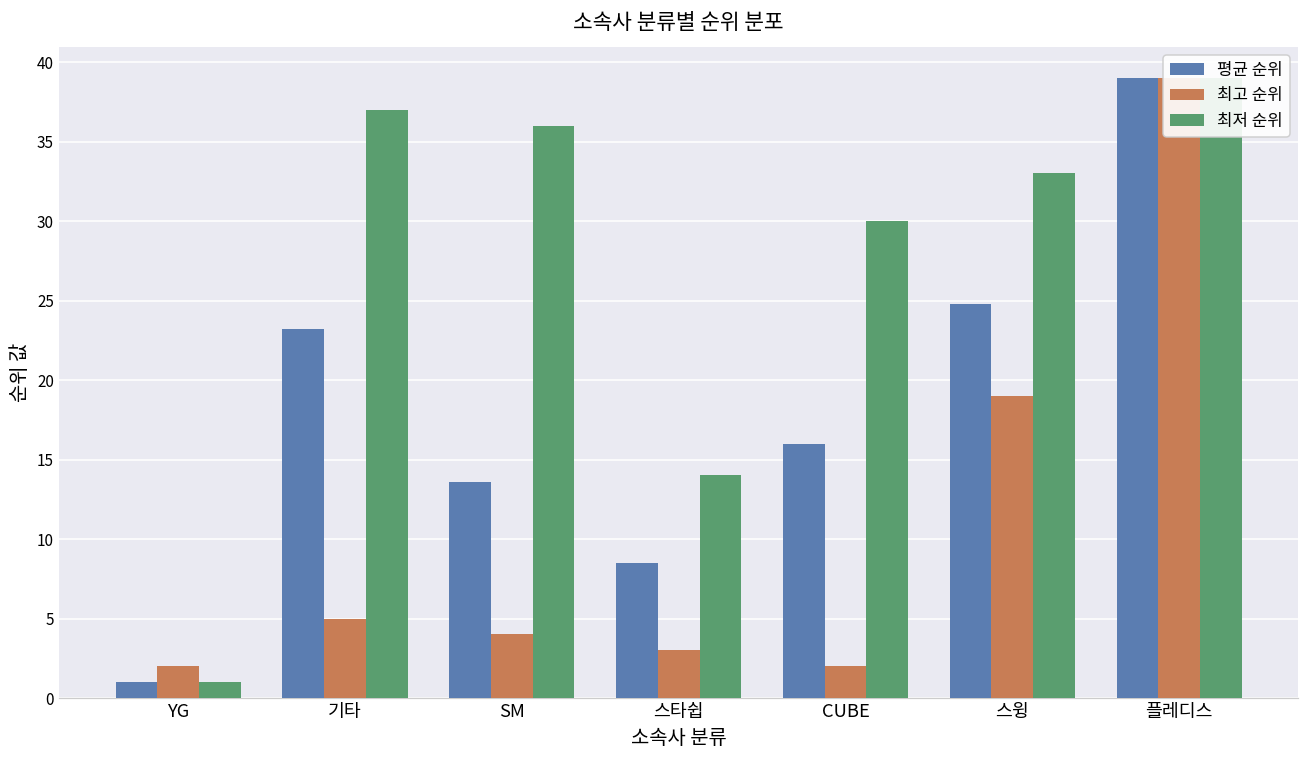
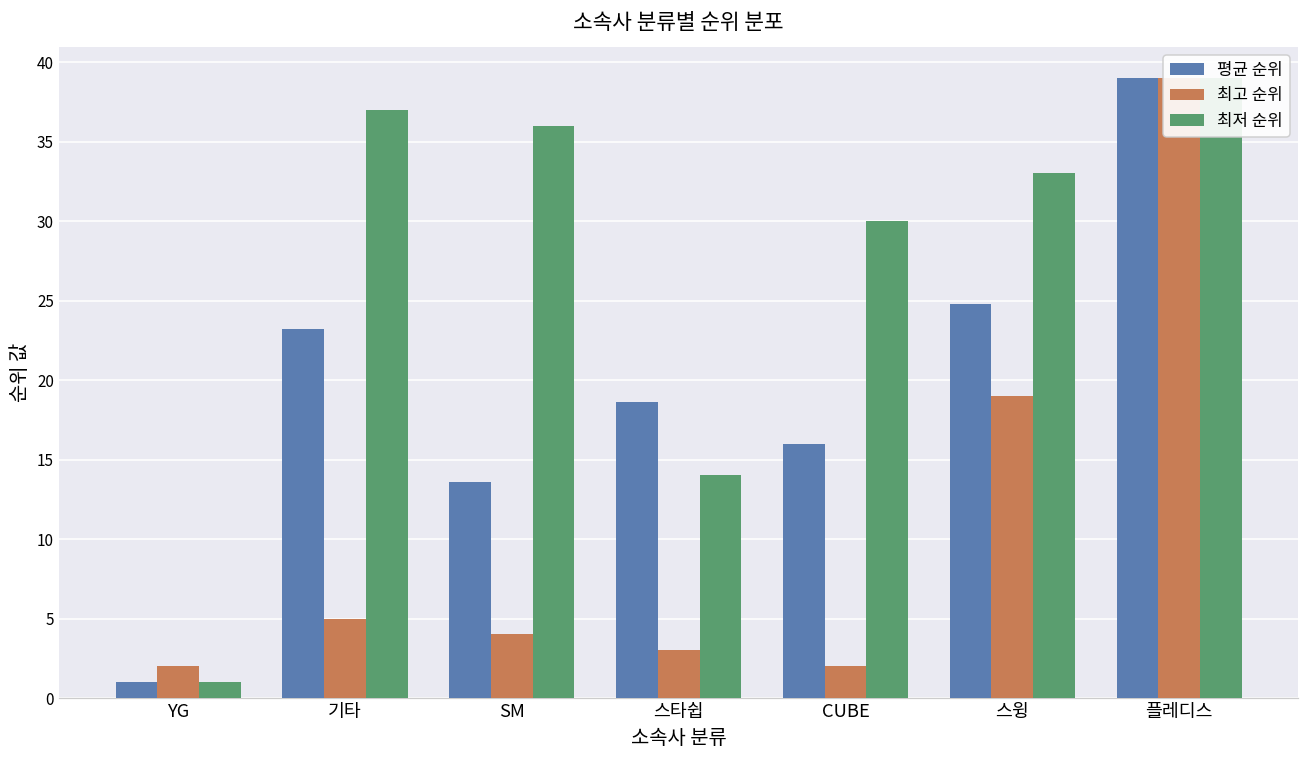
  {
    "평균 순위": {
      "YG": 1.0,
      "기타": 23.2,
      "SM": 13.6,
-     "스타쉽": 8.5,
+     "스타쉽": 18.6,
      "CUBE": 16.0,
      "스윙": 24.8,
      "플레디스": 39.0
    },
    "최고 순위": {
      "YG": 2.0,
      "기타": 5.0,
      "SM": 4.0,
      "스타쉽": 3.0,
      "CUBE": 2.0,
      "스윙": 19.0
    },
    "최저 순위": {
      "YG": 1.0,
      "기타": 37.0,
      "SM": 36.0,
      "스타쉽": 14.0,
      "CUBE": 30.0,
      "스윙": 33.0
    }
  }
